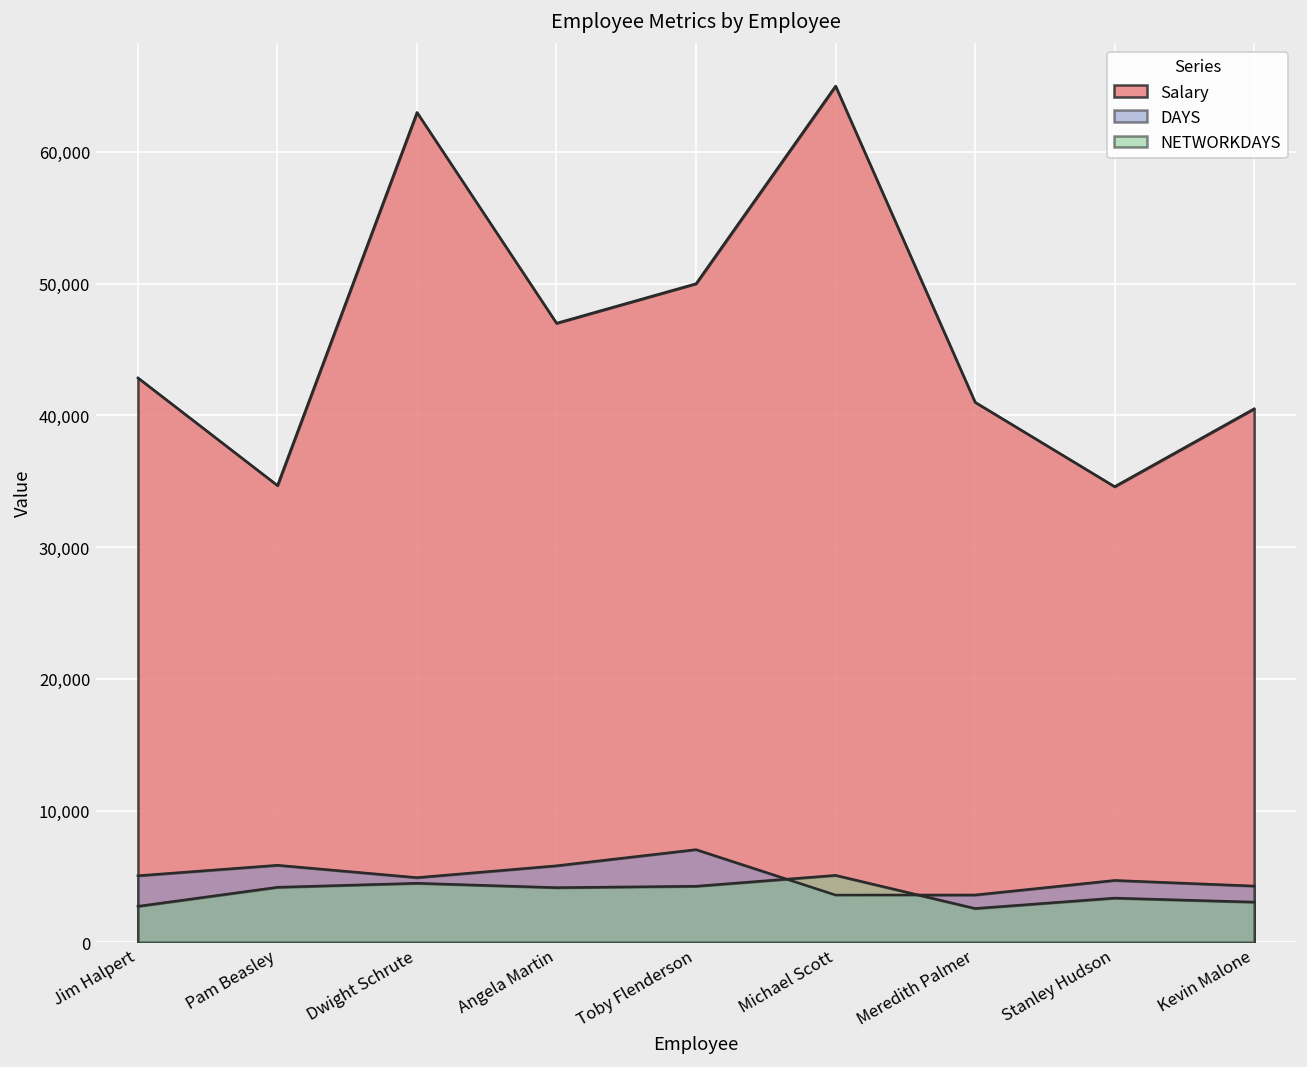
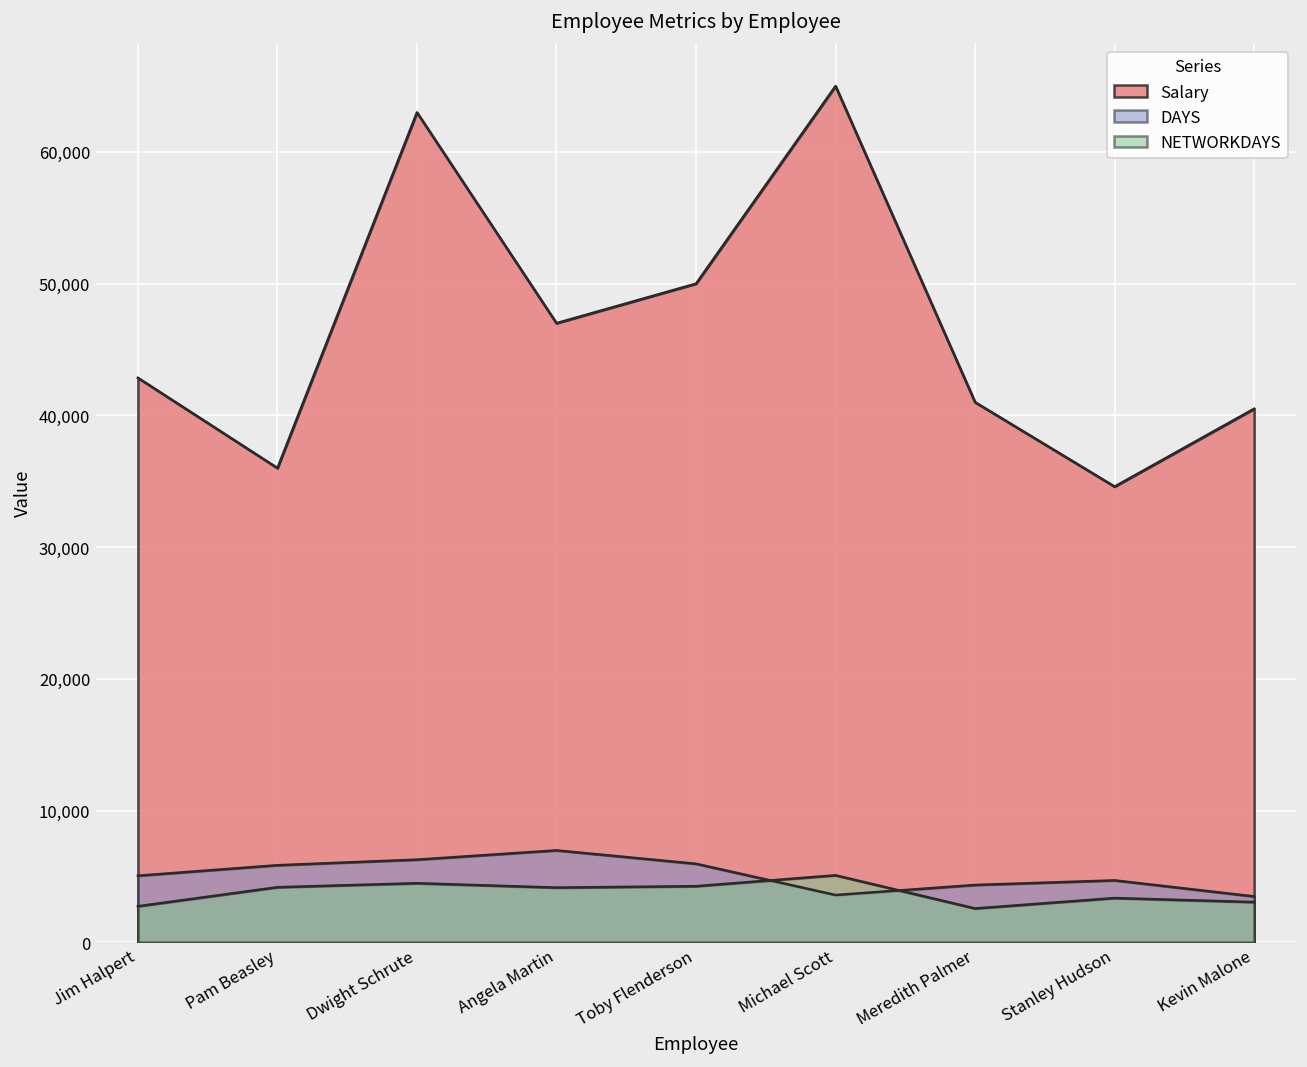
  {
    "Salary": {
      "Jim Halpert": "42,900",
-     "Pam Beasley": "34,700",
+     "Pam Beasley": "36,000",
      "Dwight Schrute": "63,000",
      "Angela Martin": "47,000",
      "Toby Flenderson": "50,000",
      "Michael Scott": "65,000",
      "Meredith Palmer": "41,000",
      "Stanley Hudson": "34,600",
      "Kevin Malone": "40,500"
    },
    "DAYS": {
      "Jim Halpert": "5,100",
      "Pam Beasley": "5,900",
-     "Dwight Schrute": "4,900",
-     "Angela Martin": "5,800",
-     "Toby Flenderson": "7,000",
+     "Dwight Schrute": "6,300",
+     "Angela Martin": "7,000",
+     "Toby Flenderson": "6,000",
      "Michael Scott": "3,600",
-     "Meredith Palmer": "3,600",
+     "Meredith Palmer": "4,400",
      "Stanley Hudson": "4,700",
-     "Kevin Malone": "4,300"
+     "Kevin Malone": "3,500"
    },
    "NETWORKDAYS": {
      "Jim Halpert": "2,700",
      "Pam Beasley": "4,200",
      "Dwight Schrute": "4,500",
      "Angela Martin": "4,200",
      "Toby Flenderson": "4,300",
      "Michael Scott": "5,100",
      "Meredith Palmer": "2,600",
      "Stanley Hudson": "3,400",
      "Kevin Malone": "3,100"
    }
  }
